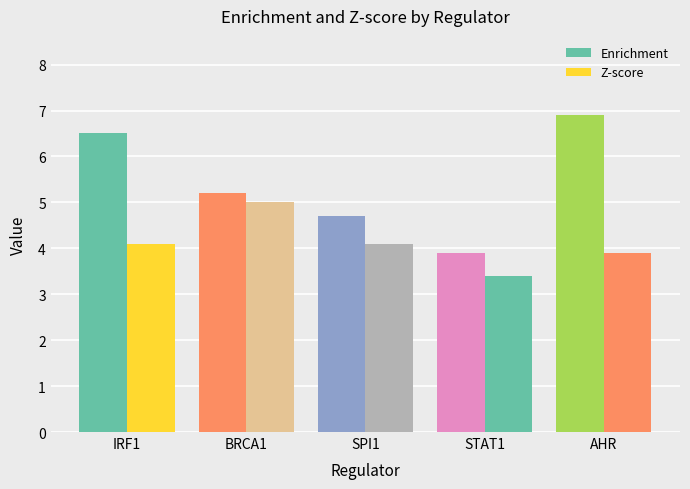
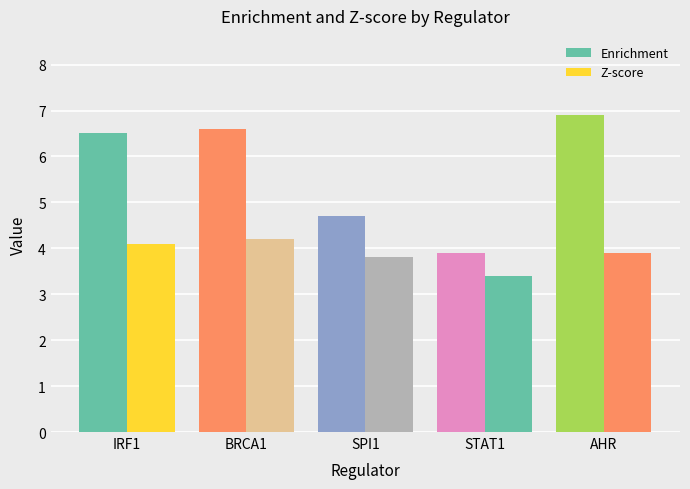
  {
    "Enrichment": {
      "IRF1": 6.5,
-     "BRCA1": 5.2,
+     "BRCA1": 6.6,
      "SPI1": 4.7,
      "STAT1": 3.9,
      "AHR": 6.9
    },
    "Z-score": {
      "IRF1": 4.1,
-     "BRCA1": 5.0,
-     "SPI1": 4.1,
+     "BRCA1": 4.2,
+     "SPI1": 3.8,
      "STAT1": 3.4,
      "AHR": 3.9
    }
  }
